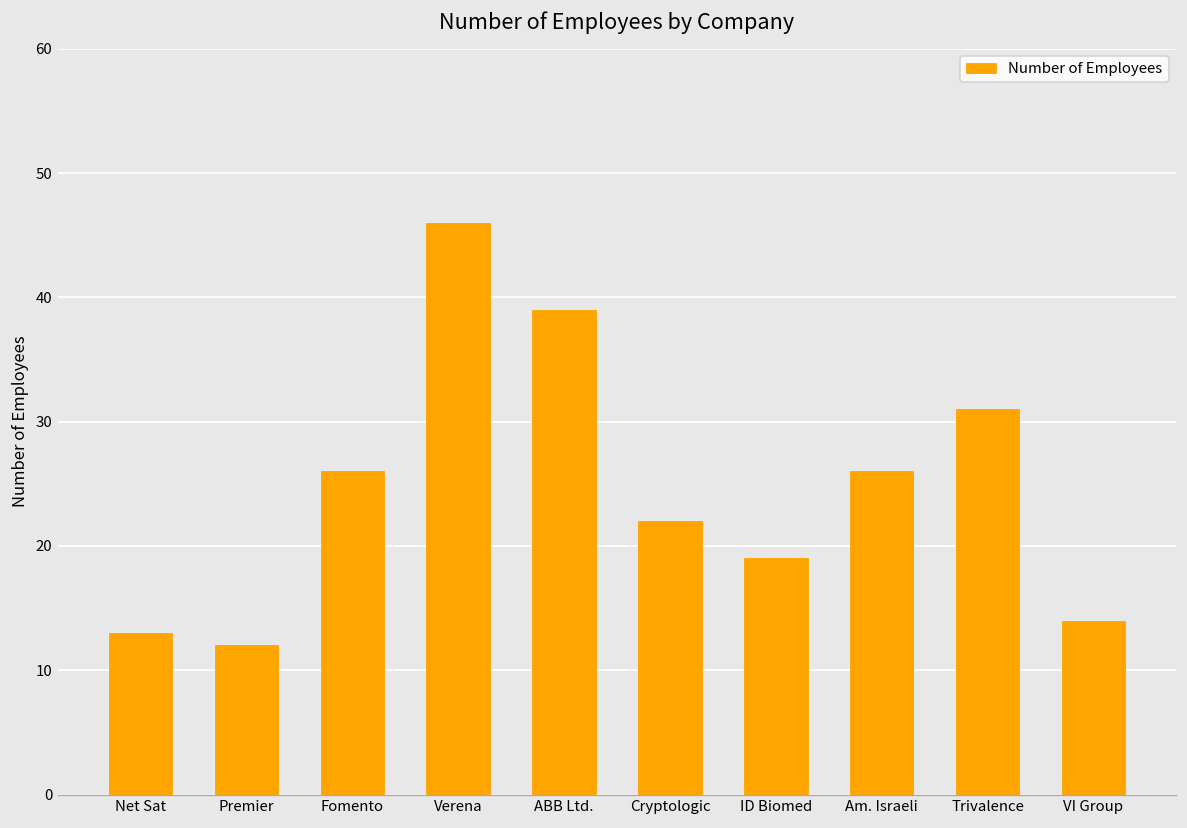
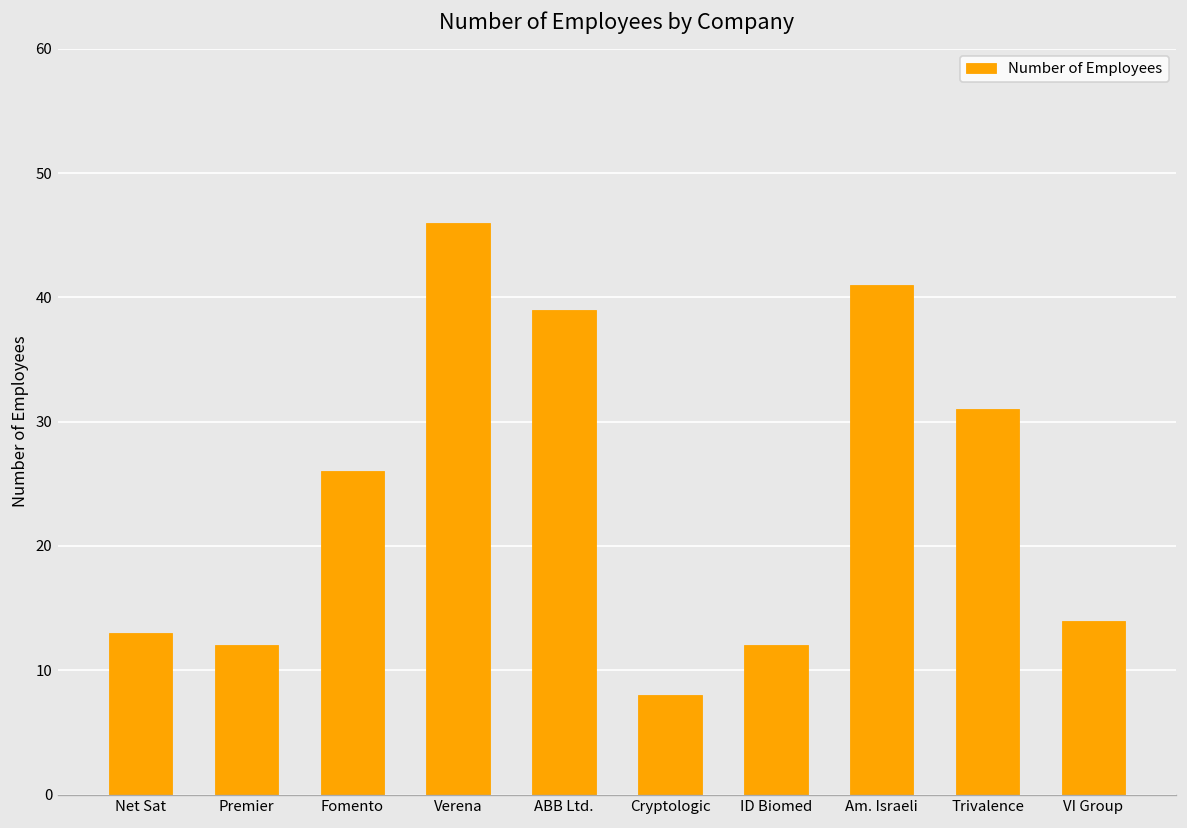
  {
    "Net Sat": 13,
    "Premier": 12,
    "Fomento": 26,
    "Verena": 46,
    "ABB Ltd.": 39,
-   "Cryptologic": 22,
-   "ID Biomed": 19,
-   "Am. Israeli": 26,
+   "Cryptologic": 8,
+   "ID Biomed": 12,
+   "Am. Israeli": 41,
    "Trivalence": 31,
    "VI Group": 14
  }
